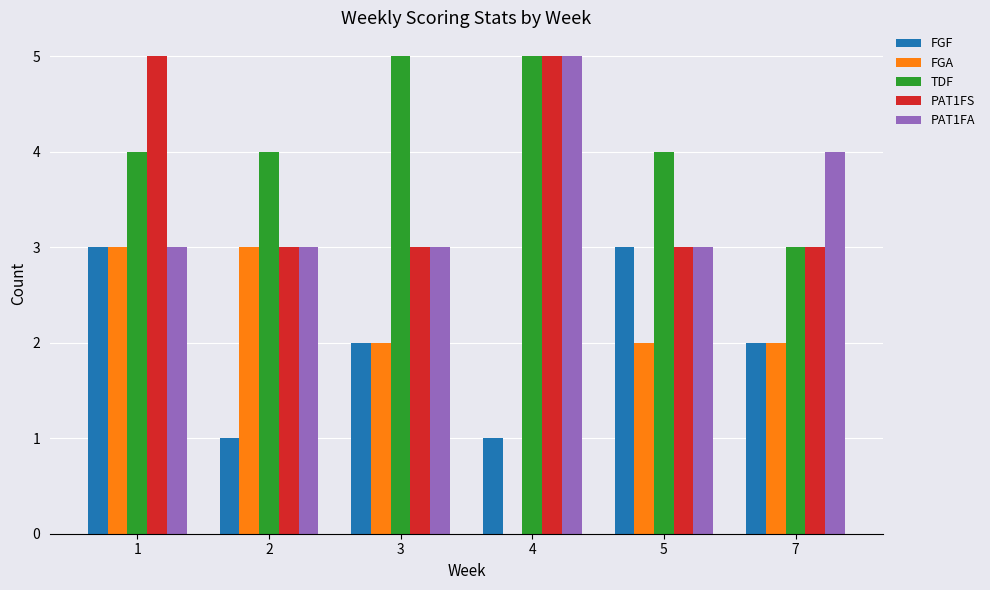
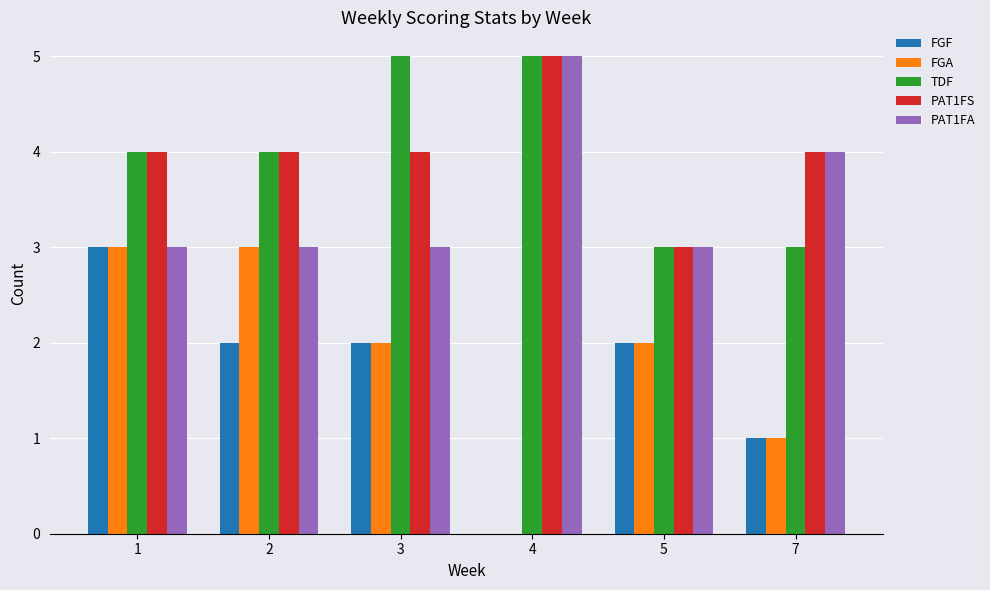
  {
    "FGF": {
      "1": 3,
-     "2": 1,
+     "2": 2,
      "3": 2,
-     "4": 1,
-     "5": 3,
-     "7": 2
+     "4": 0,
+     "5": 2,
+     "7": 1
    },
    "FGA": {
      "1": 3,
      "2": 3,
      "3": 2,
      "4": 0,
      "5": 2,
-     "7": 2
+     "7": 1
    },
    "TDF": {
      "1": 4,
      "2": 4,
      "3": 5,
      "4": 5,
-     "5": 4,
+     "5": 3,
      "7": 3
    },
    "PAT1FS": {
-     "1": 5,
-     "2": 3,
-     "3": 3,
+     "1": 4,
+     "2": 4,
+     "3": 4,
      "4": 5,
      "5": 3,
-     "7": 3
+     "7": 4
    },
    "PAT1FA": {
      "1": 3,
      "2": 3,
      "3": 3,
      "4": 5,
      "5": 3,
      "7": 4
    }
  }
